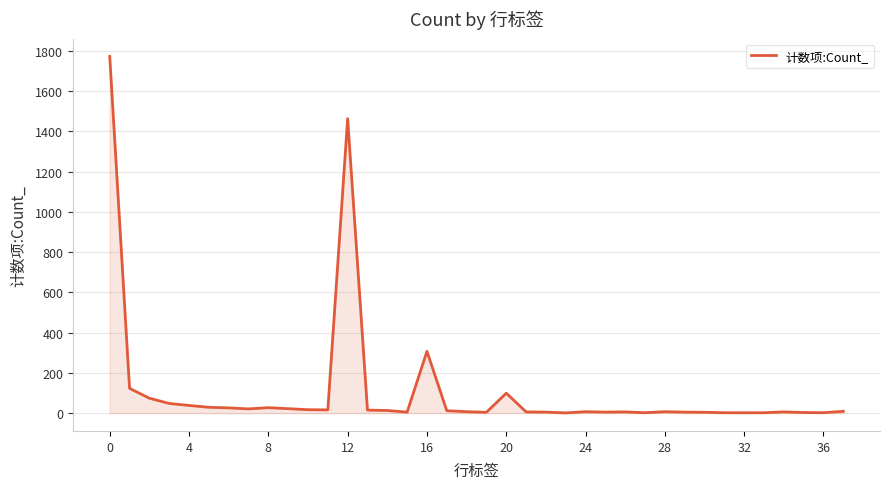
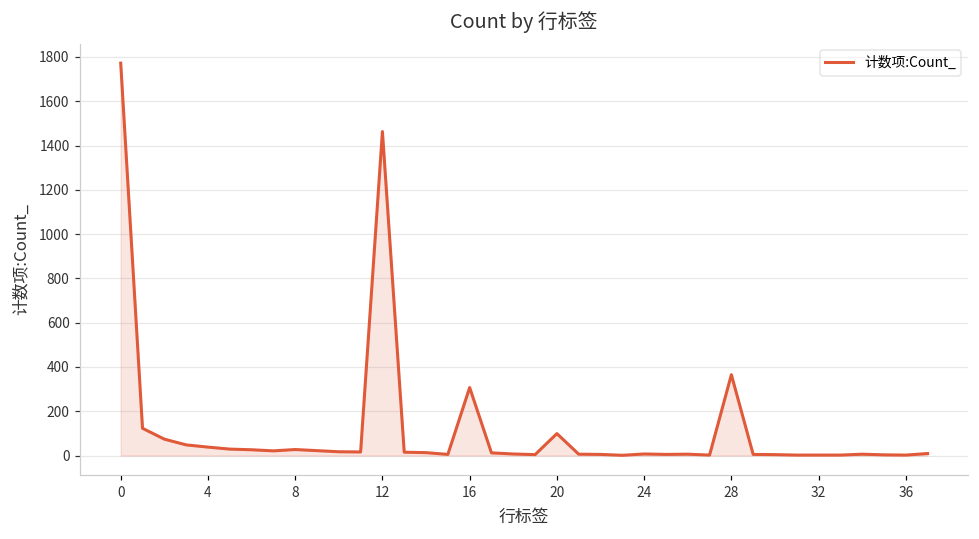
  {
    "0": 1770,
    "4": 40,
    "8": 30,
    "12": 1460,
    "16": 310,
    "20": 100,
    "24": 10,
-   "28": 10,
+   "28": 370,
    "32": 0,
    "36": 0
  }
